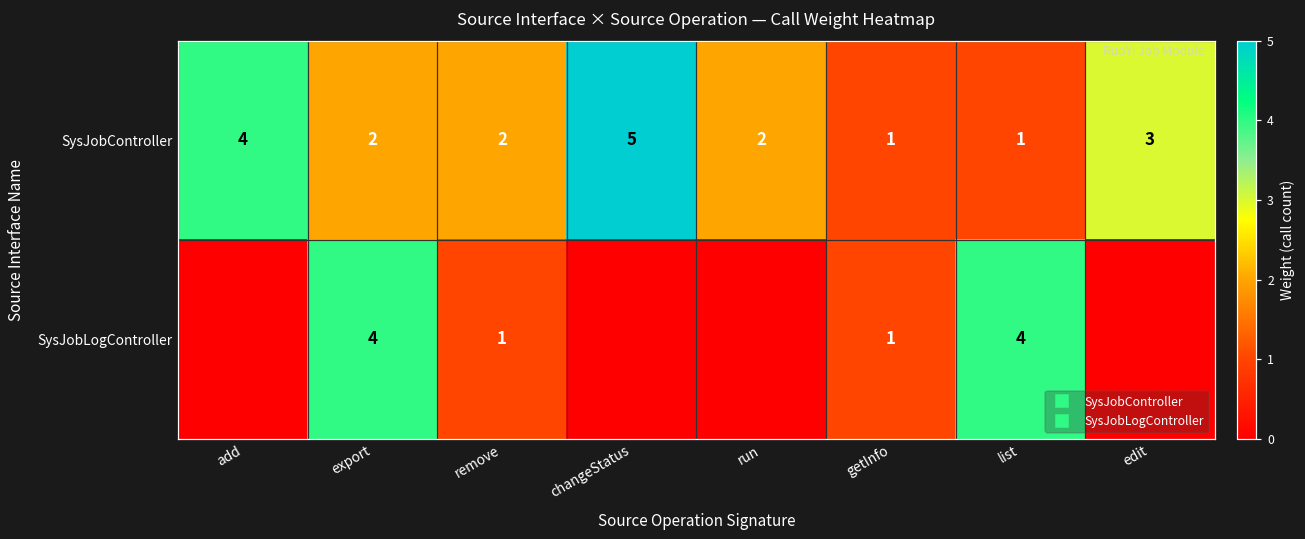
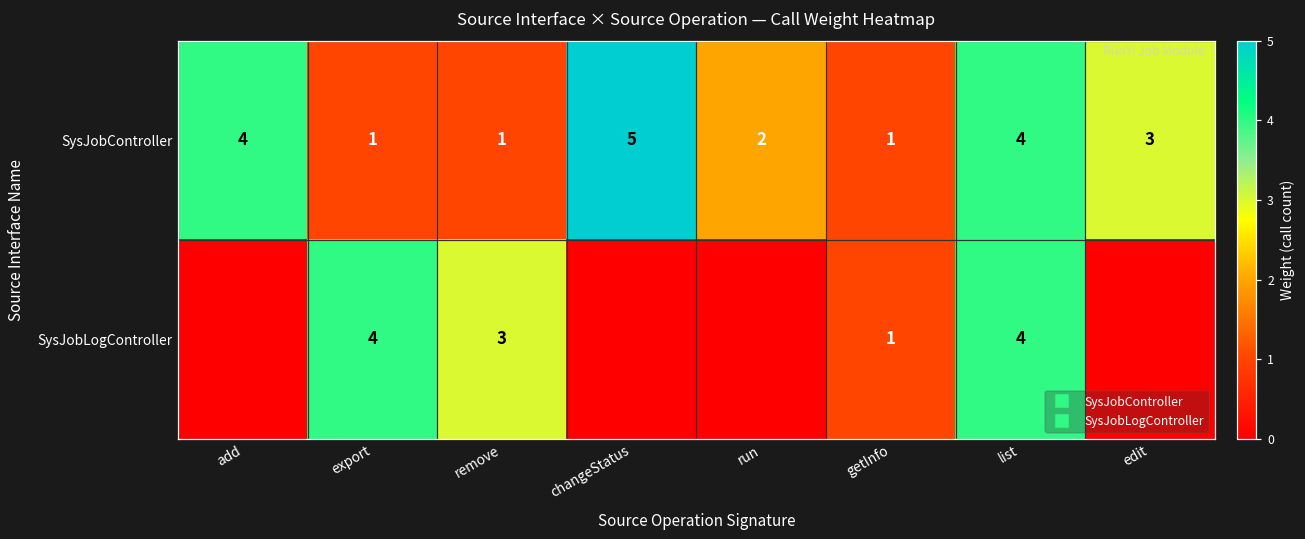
  {
    "SysJobController": {
      "add": 4,
-     "export": 2,
-     "remove": 2,
+     "export": 1,
+     "remove": 1,
      "changeStatus": 5,
      "run": 2,
      "getInfo": 1,
-     "list": 1
+     "list": 4
    },
    "SysJobLogController": {
      "export": 4,
-     "remove": 1,
+     "remove": 3,
      "getInfo": 1,
      "list": 4
    }
  }
